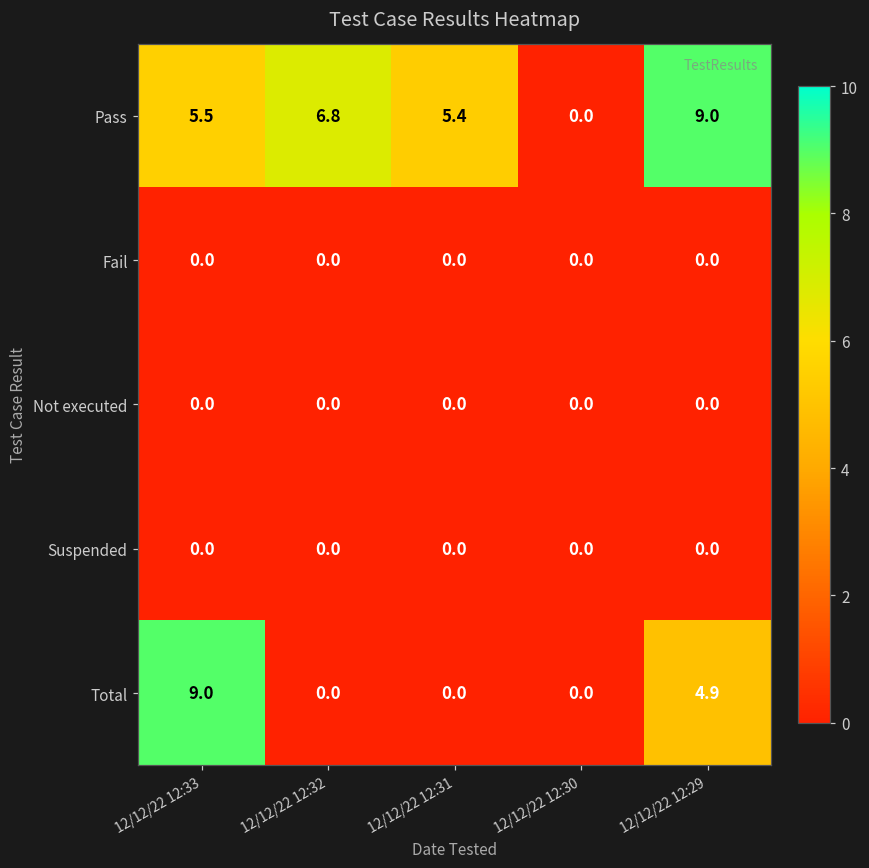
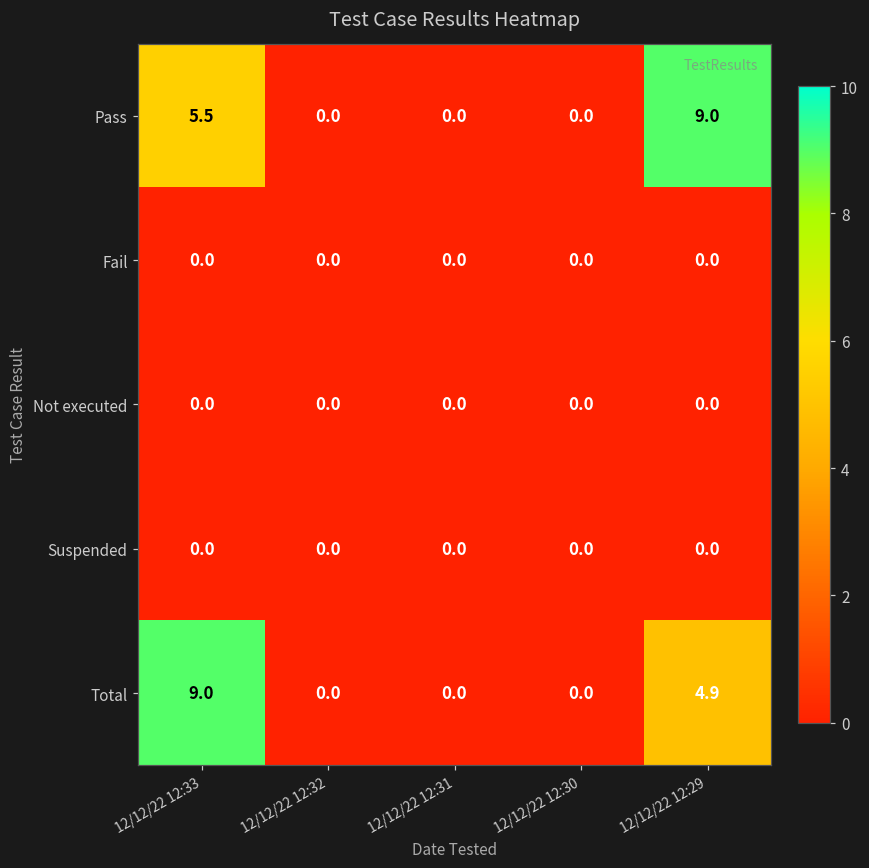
  {
    "Pass": {
      "12/12/22 12:33": 5.5,
-     "12/12/22 12:32": 6.8,
-     "12/12/22 12:31": 5.4,
+     "12/12/22 12:32": 0.0,
+     "12/12/22 12:31": 0.0,
      "12/12/22 12:30": 0.0
    },
    "Fail": {
      "12/12/22 12:33": 0.0,
      "12/12/22 12:32": 0.0,
      "12/12/22 12:31": 0.0,
      "12/12/22 12:30": 0.0,
      "12/12/22 12:29": 0.0
    },
    "Not executed": {
      "12/12/22 12:33": 0.0,
      "12/12/22 12:32": 0.0,
      "12/12/22 12:31": 0.0,
      "12/12/22 12:30": 0.0,
      "12/12/22 12:29": 0.0
    },
    "Suspended": {
      "12/12/22 12:33": 0.0,
      "12/12/22 12:32": 0.0,
      "12/12/22 12:31": 0.0,
      "12/12/22 12:30": 0.0,
      "12/12/22 12:29": 0.0
    },
    "Total": {
      "12/12/22 12:33": 9.0,
      "12/12/22 12:32": 0.0,
      "12/12/22 12:31": 0.0,
      "12/12/22 12:30": 0.0,
      "12/12/22 12:29": 4.9
    }
  }
